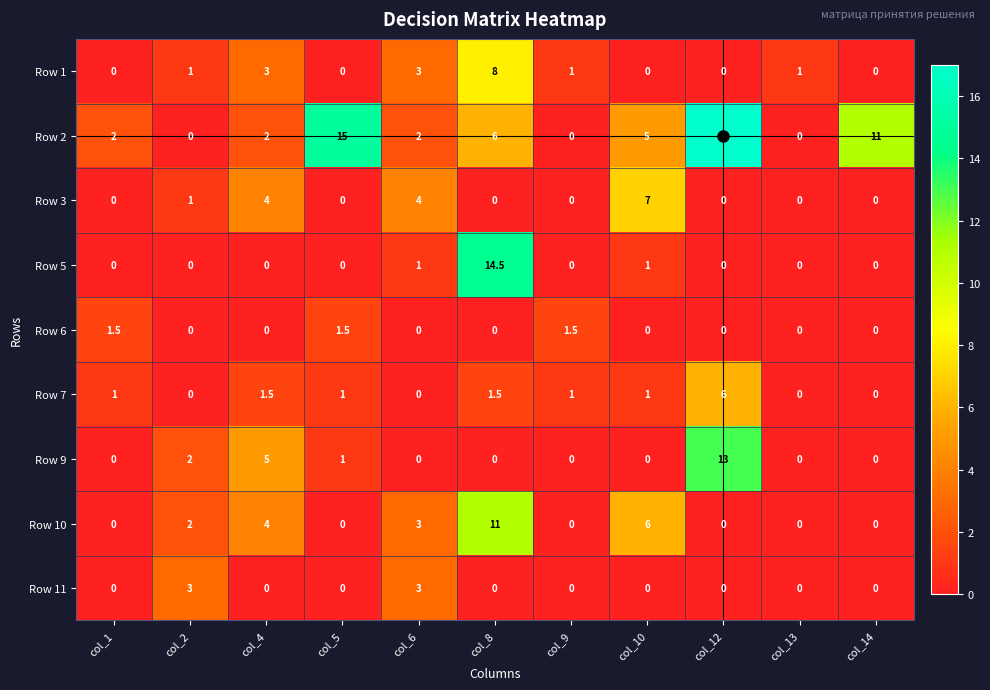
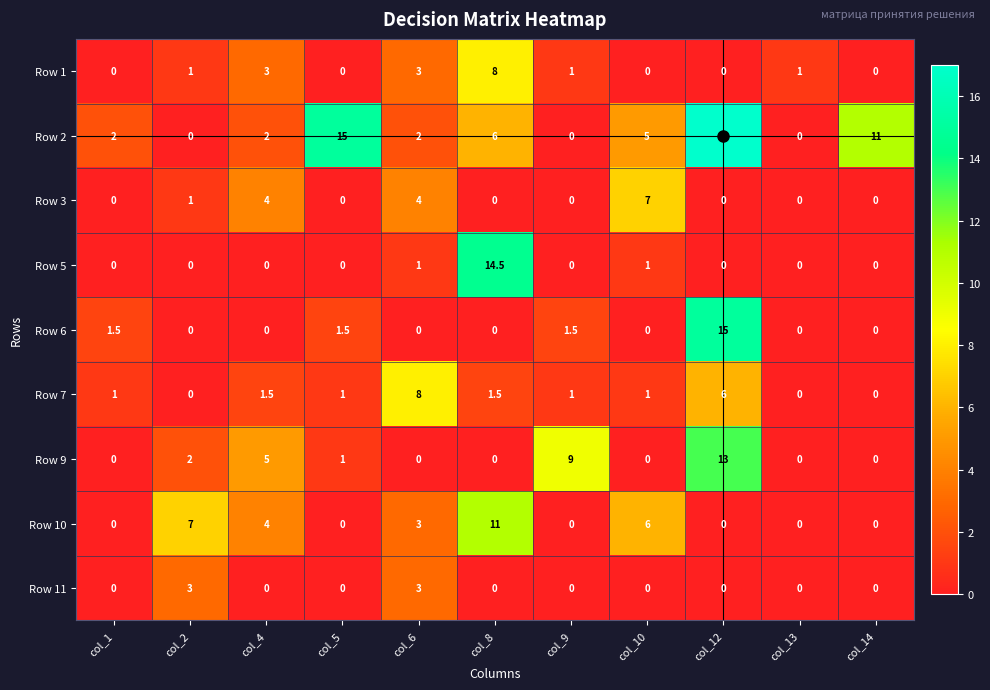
  {
    "Row 1": {
      "col_1": 0,
      "col_2": 1,
      "col_4": 3,
      "col_5": 0,
      "col_6": 3,
      "col_8": 8,
      "col_9": 1,
      "col_10": 0,
      "col_12": 0,
      "col_13": 1,
      "col_14": 0
    },
    "Row 2": {
      "col_1": 2,
      "col_2": 0,
      "col_4": 2,
      "col_5": 15,
      "col_6": 2,
      "col_8": 6,
      "col_9": 0,
      "col_10": 5,
      "col_13": 0,
      "col_14": 11
    },
    "Row 3": {
      "col_1": 0,
      "col_2": 1,
      "col_4": 4,
      "col_5": 0,
      "col_6": 4,
      "col_8": 0,
      "col_9": 0,
      "col_10": 7,
      "col_12": 0,
      "col_13": 0,
      "col_14": 0
    },
    "Row 5": {
      "col_1": 0,
      "col_2": 0,
      "col_4": 0,
      "col_5": 0,
      "col_6": 1,
      "col_8": 14.5,
      "col_9": 0,
      "col_10": 1,
      "col_12": 0,
      "col_13": 0,
      "col_14": 0
    },
    "Row 6": {
      "col_1": 1.5,
      "col_2": 0,
      "col_4": 0,
      "col_5": 1.5,
      "col_6": 0,
      "col_8": 0,
      "col_9": 1.5,
      "col_10": 0,
-     "col_12": 0,
+     "col_12": 15,
      "col_13": 0,
      "col_14": 0
    },
    "Row 7": {
      "col_1": 1,
      "col_2": 0,
      "col_4": 1.5,
      "col_5": 1,
-     "col_6": 0,
+     "col_6": 8,
      "col_8": 1.5,
      "col_9": 1,
      "col_10": 1,
      "col_12": 6,
      "col_13": 0,
      "col_14": 0
    },
    "Row 9": {
      "col_1": 0,
      "col_2": 2,
      "col_4": 5,
      "col_5": 1,
      "col_6": 0,
      "col_8": 0,
-     "col_9": 0,
+     "col_9": 9,
      "col_10": 0,
      "col_12": 13,
      "col_13": 0,
      "col_14": 0
    },
    "Row 10": {
      "col_1": 0,
-     "col_2": 2,
+     "col_2": 7,
      "col_4": 4,
      "col_5": 0,
      "col_6": 3,
      "col_8": 11,
      "col_9": 0,
      "col_10": 6,
      "col_12": 0,
      "col_13": 0,
      "col_14": 0
    },
    "Row 11": {
      "col_1": 0,
      "col_2": 3,
      "col_4": 0,
      "col_5": 0,
      "col_6": 3,
      "col_8": 0,
      "col_9": 0,
      "col_10": 0,
      "col_12": 0,
      "col_13": 0,
      "col_14": 0
    }
  }
